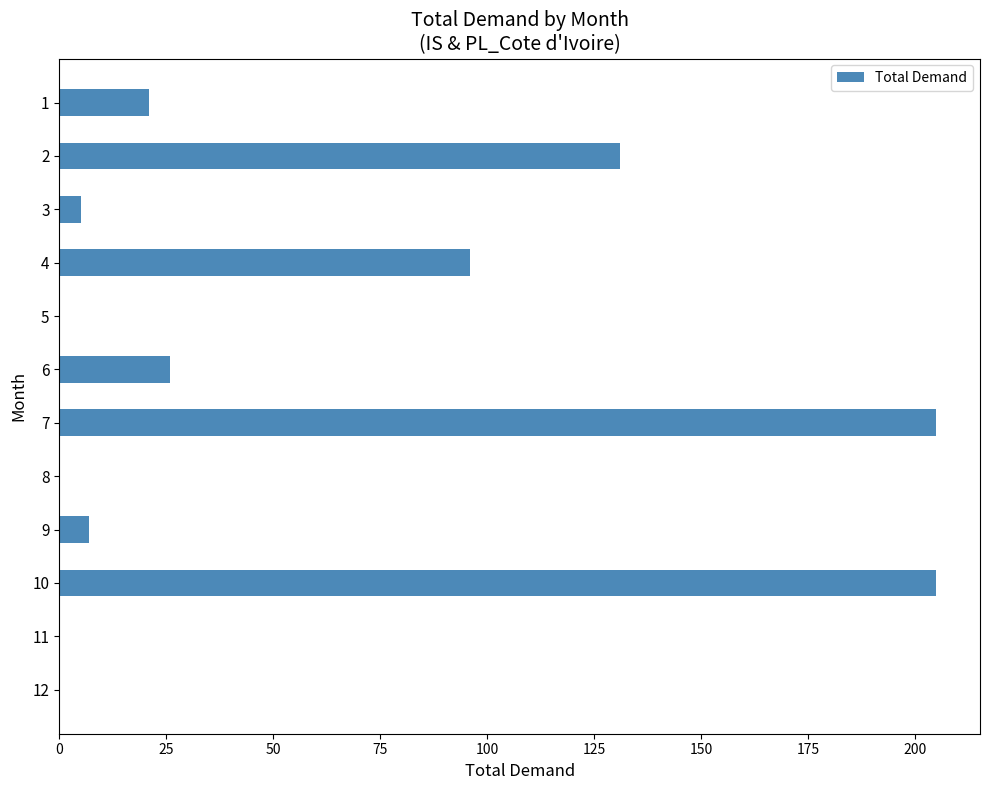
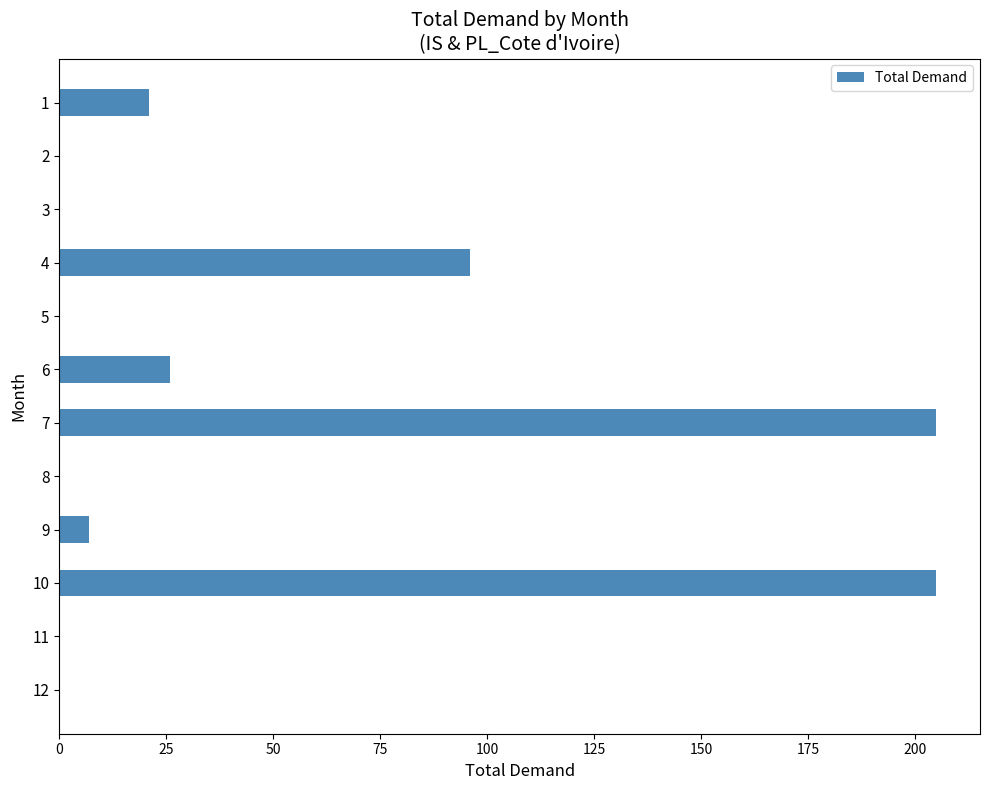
  {
    "1": 21,
-   "2": 131,
-   "3": 5,
+   "2": 0,
+   "3": 0,
    "4": 96,
    "5": 0,
    "6": 26,
    "7": 205,
    "8": 0,
    "9": 7,
    "10": 205,
    "11": 0,
    "12": 0
  }
